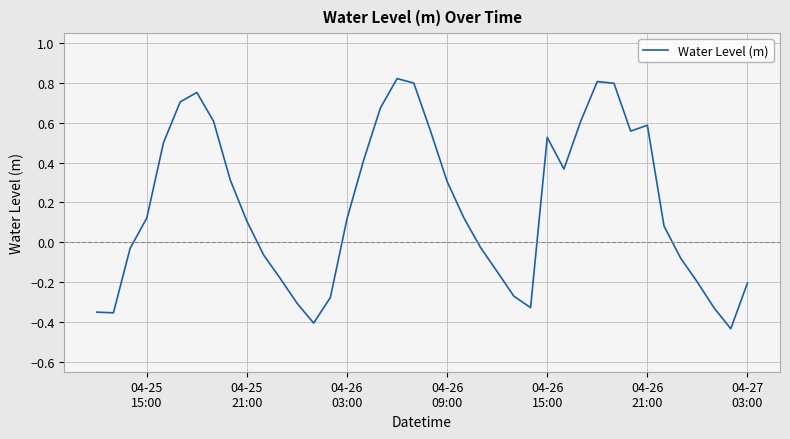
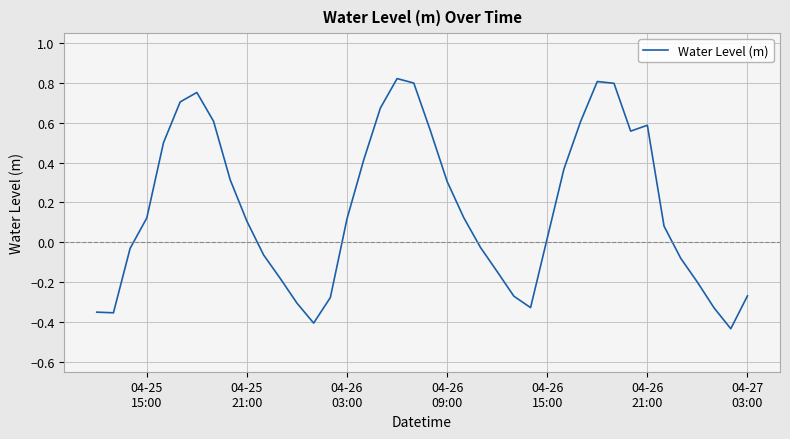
  {
    "04-25 15:00": 0.12,
    "04-25 21:00": 0.11,
    "04-26 03:00": 0.12,
    "04-26 09:00": 0.31,
-   "04-26 15:00": 0.53,
+   "04-26 15:00": 0.02,
    "04-26 21:00": 0.59,
-   "04-27 03:00": -0.20
+   "04-27 03:00": -0.27
  }
